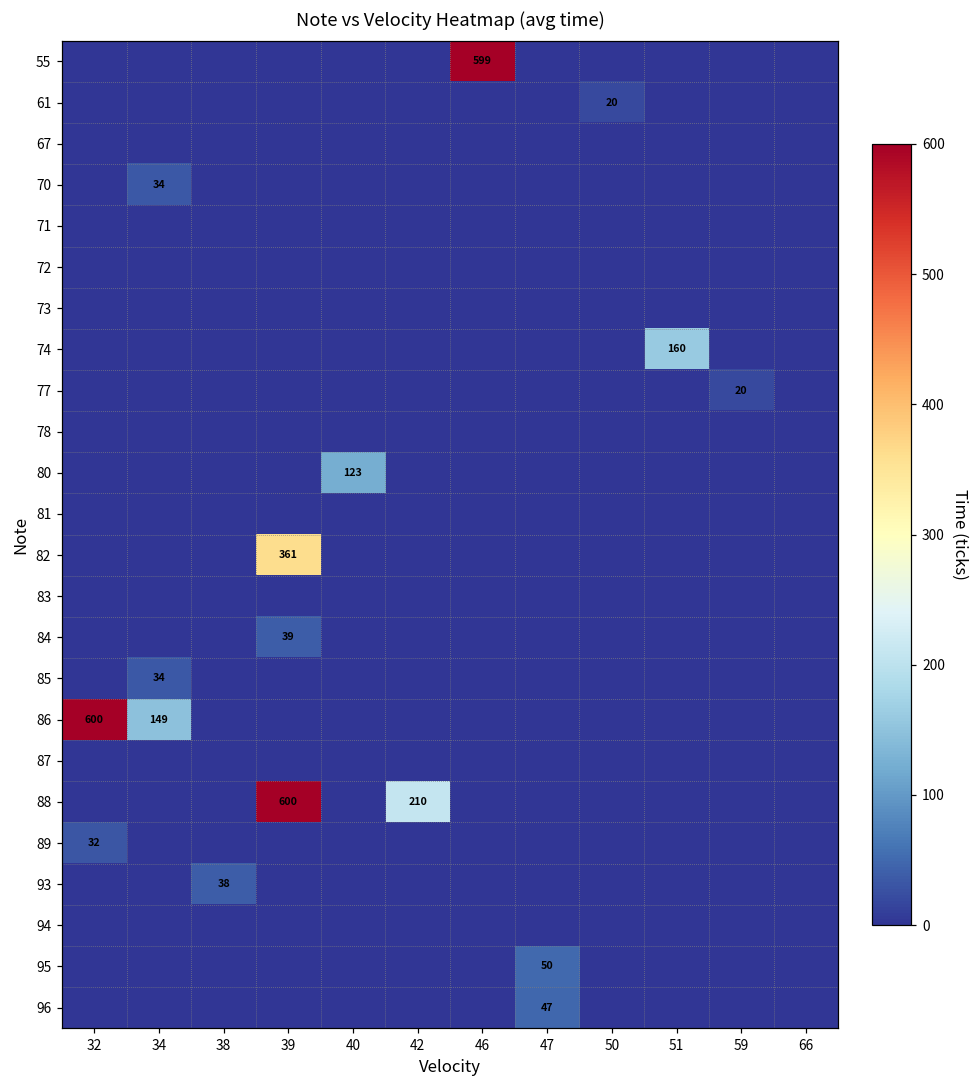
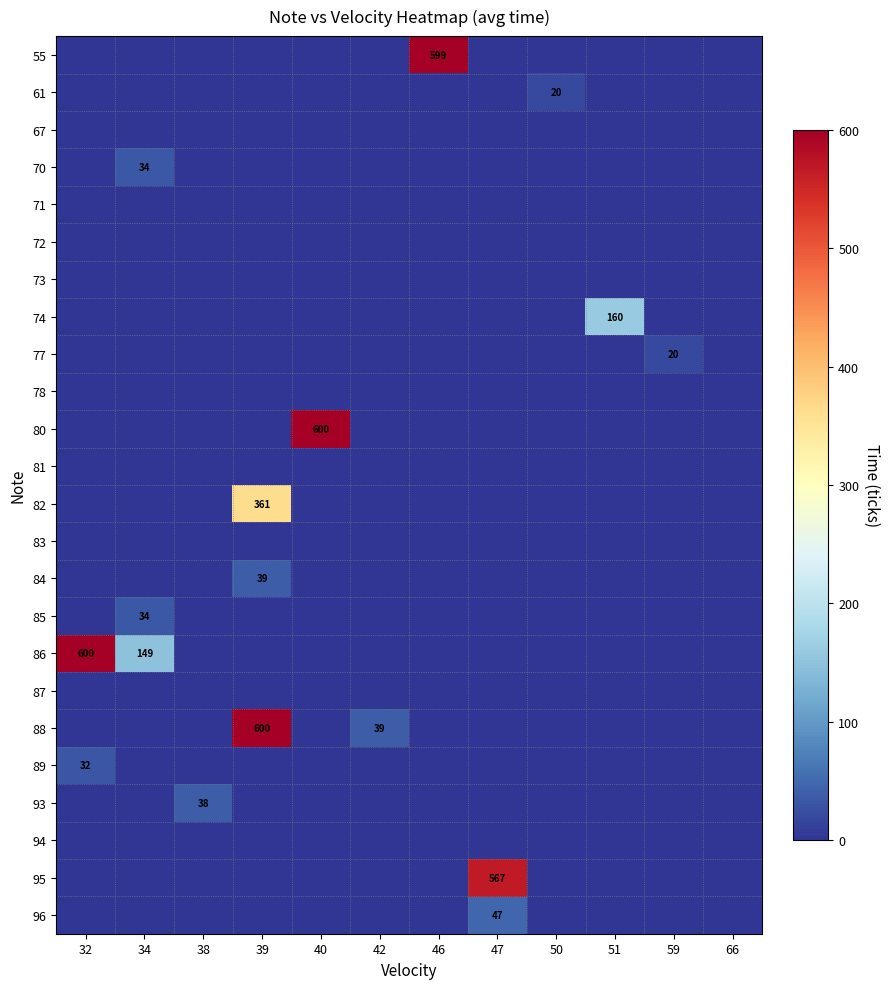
  {
    "55": {
      "46": 599
    },
    "61": {
      "50": 20
    },
    "70": {
      "34": 34
    },
    "74": {
      "51": 160
    },
    "77": {
      "59": 20
    },
    "80": {
-     "40": 123
+     "40": 600
    },
    "82": {
      "39": 361
    },
    "84": {
      "39": 39
    },
    "85": {
      "34": 34
    },
    "86": {
      "32": 600,
      "34": 149
    },
    "88": {
      "39": 600,
-     "42": 210
+     "42": 39
    },
    "89": {
      "32": 32
    },
    "93": {
      "38": 38
    },
    "95": {
-     "47": 50
+     "47": 567
    },
    "96": {
      "47": 47
    }
  }
